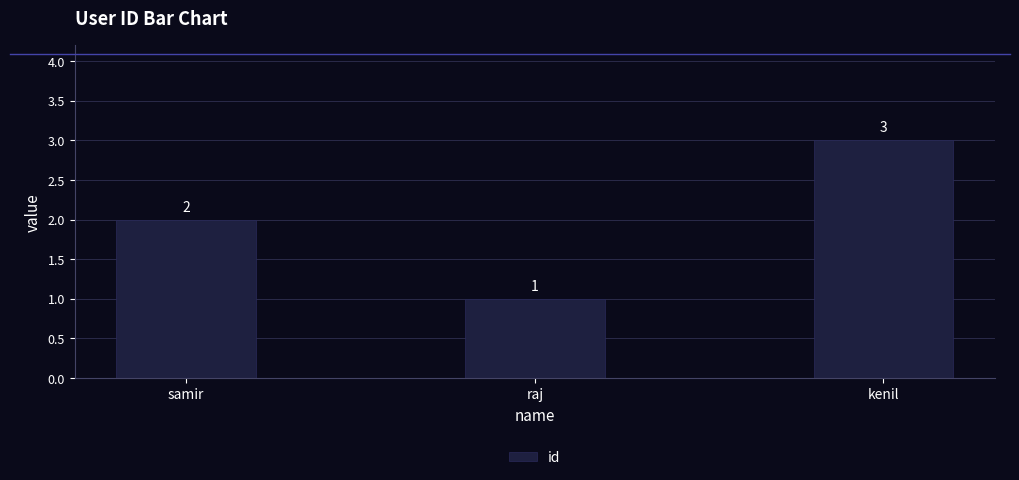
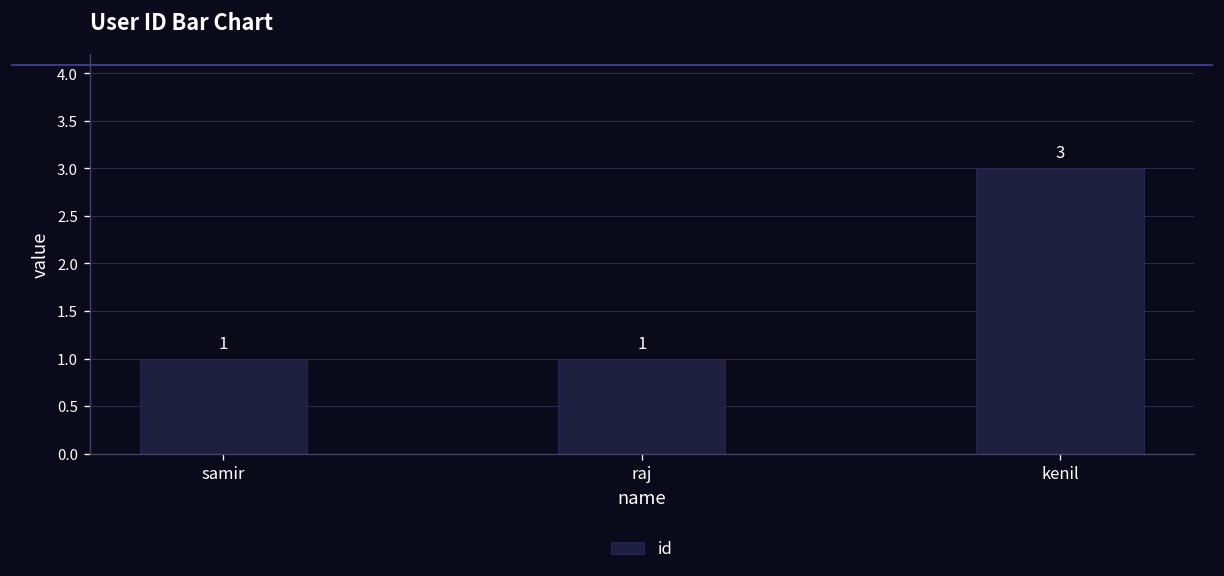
  {
-   "samir": 2,
+   "samir": 1,
    "raj": 1,
    "kenil": 3
  }
